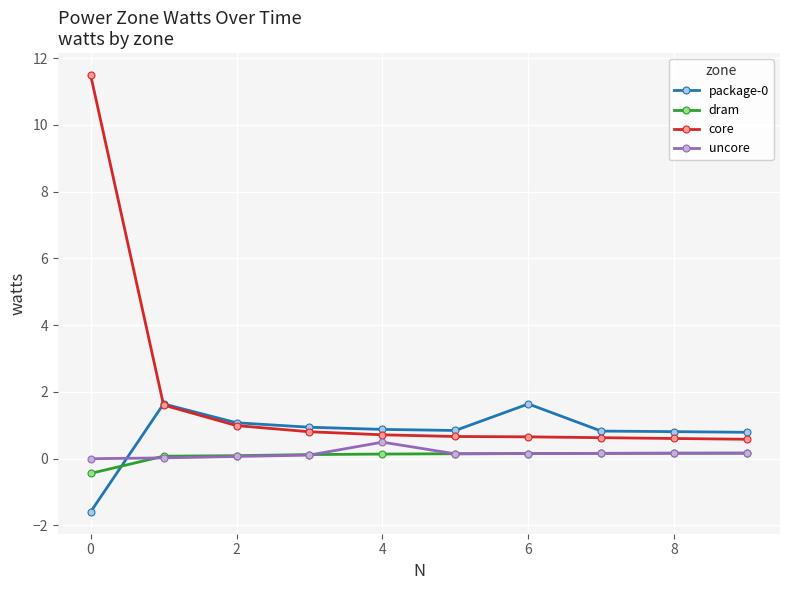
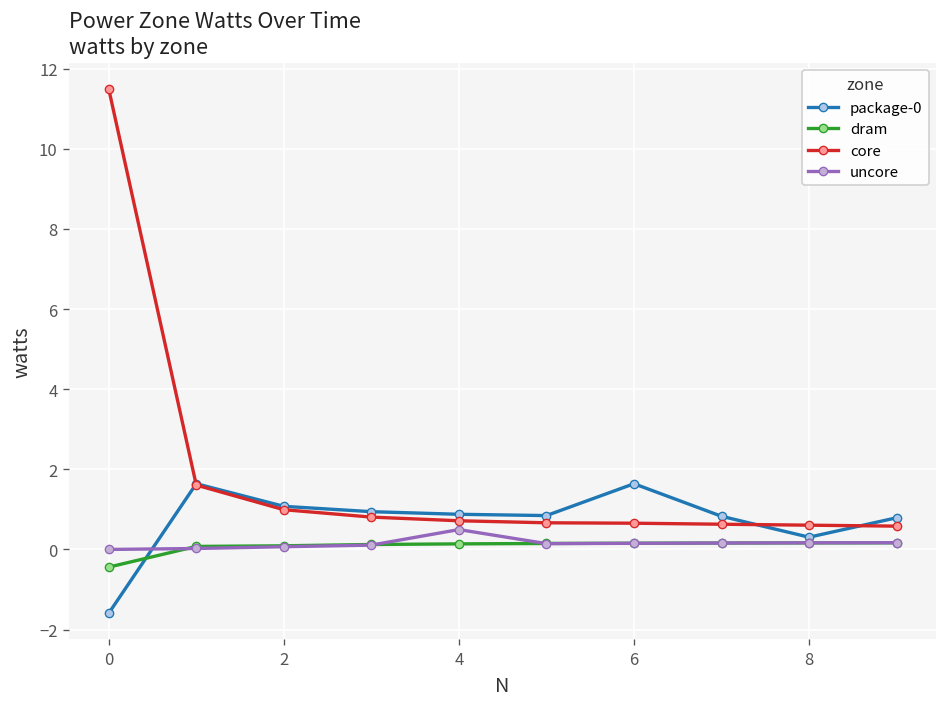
  {
    "package-0": {
      "0": -1.6,
      "2": 1.1,
      "4": 0.9,
      "6": 1.6,
-     "8": 0.8
+     "8": 0.3
    },
    "dram": {
      "0": -0.4,
      "4": 0.1
    },
    "core": {
      "0": 11.5,
      "2": 1.0,
      "4": 0.7,
      "6": 0.7,
      "8": 0.6
    },
    "uncore": {
      "0": 0.0,
      "4": 0.5
    }
  }
